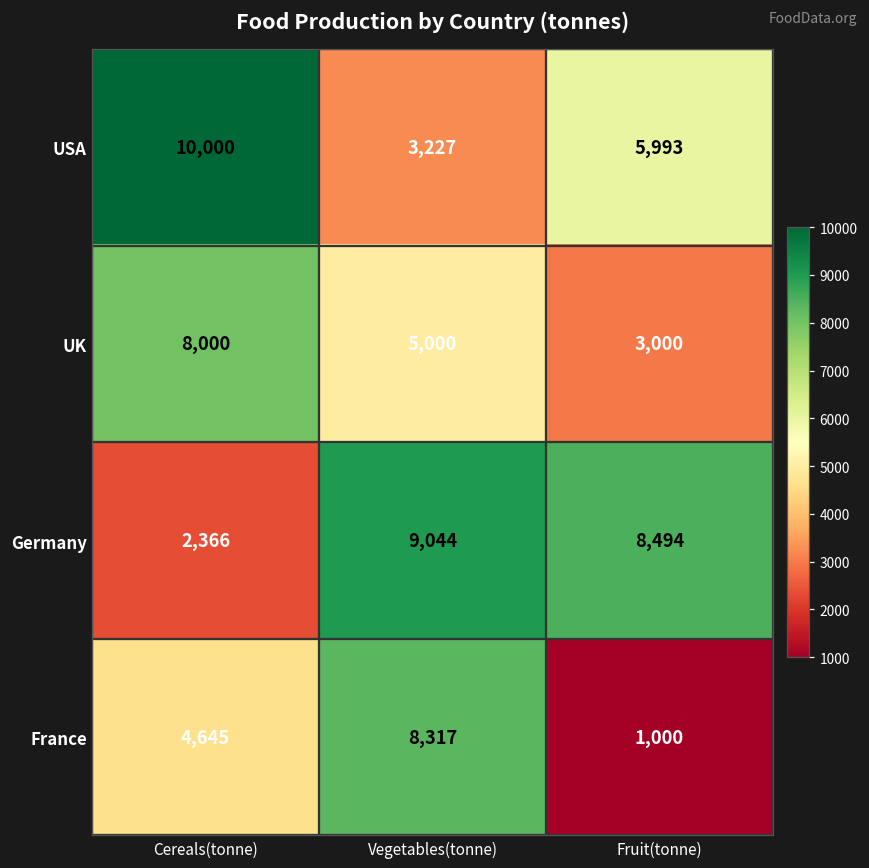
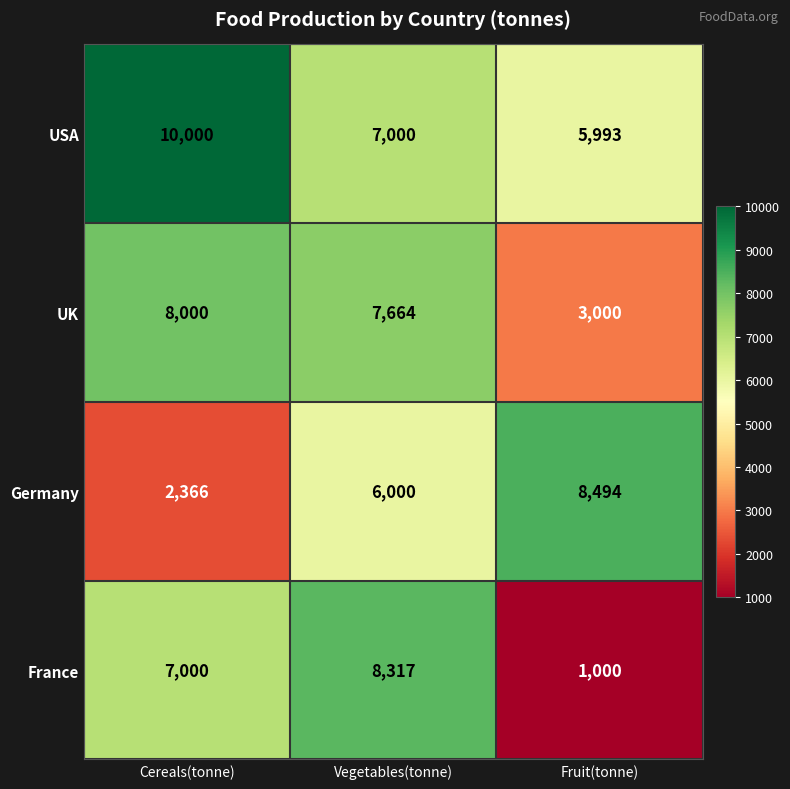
  {
    "USA": {
      "Cereals(tonne)": "10,000",
-     "Vegetables(tonne)": "3,227",
+     "Vegetables(tonne)": "7,000",
      "Fruit(tonne)": "5,993"
    },
    "UK": {
      "Cereals(tonne)": "8,000",
-     "Vegetables(tonne)": "5,000",
+     "Vegetables(tonne)": "7,664",
      "Fruit(tonne)": "3,000"
    },
    "Germany": {
      "Cereals(tonne)": "2,366",
-     "Vegetables(tonne)": "9,044",
+     "Vegetables(tonne)": "6,000",
      "Fruit(tonne)": "8,494"
    },
    "France": {
-     "Cereals(tonne)": "4,645",
+     "Cereals(tonne)": "7,000",
      "Vegetables(tonne)": "8,317",
      "Fruit(tonne)": "1,000"
    }
  }
